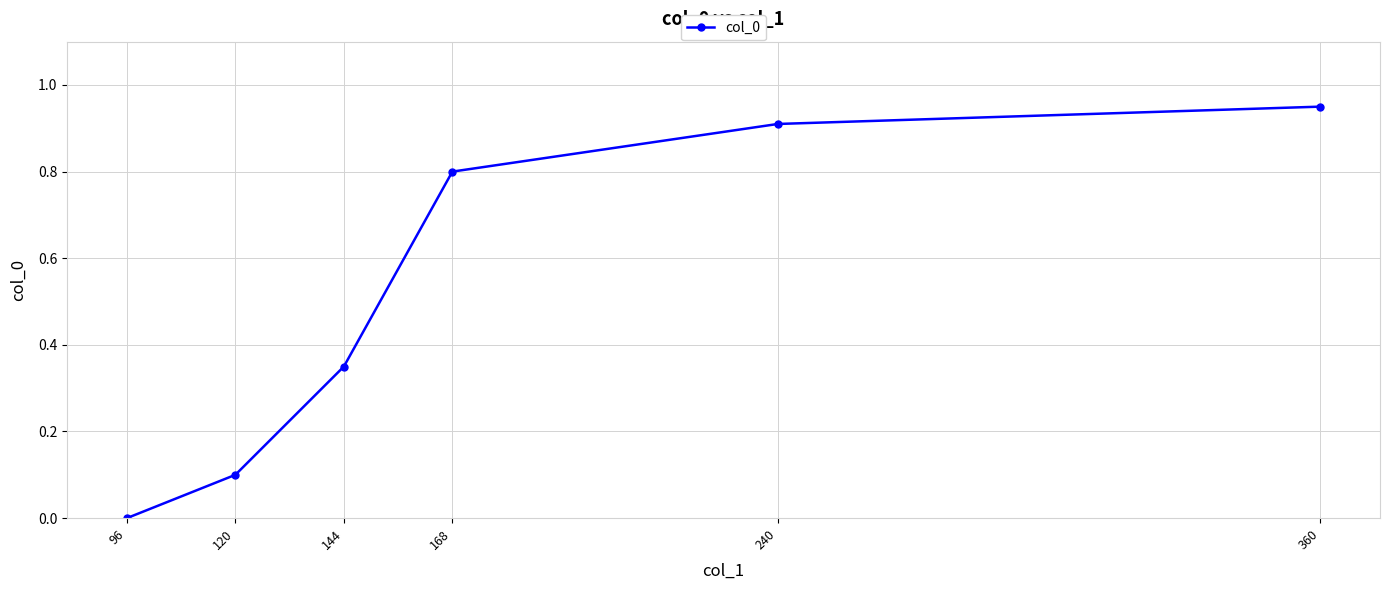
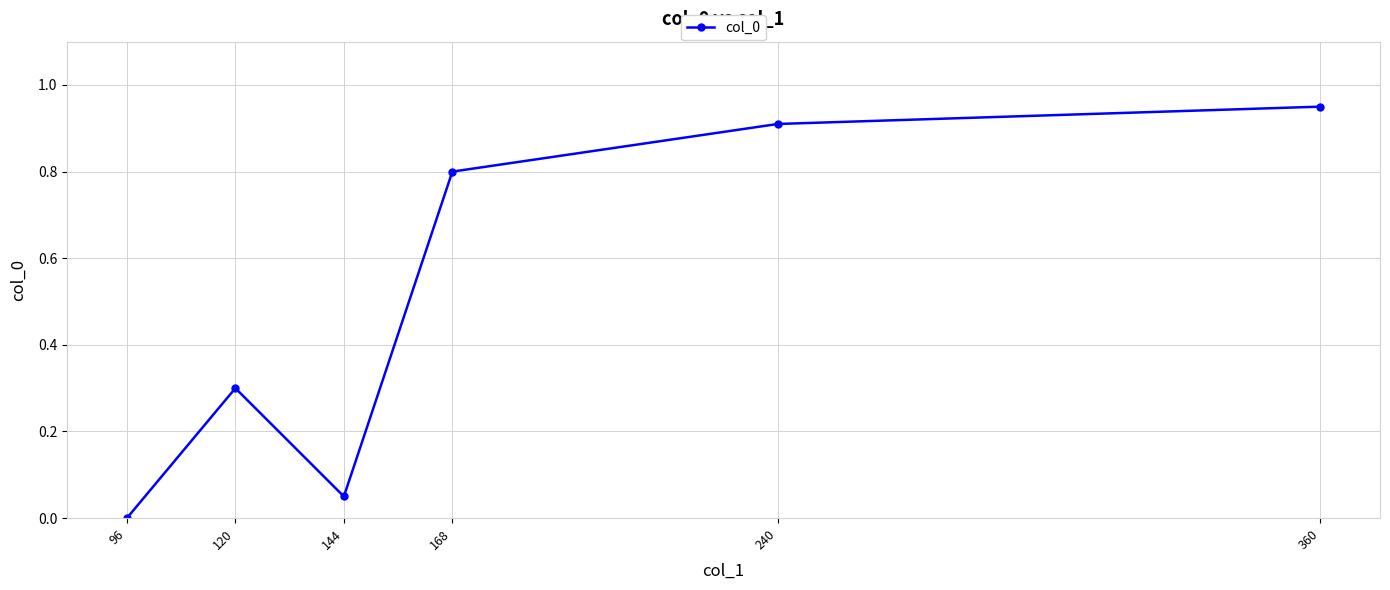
  {
    "96": 0.00,
-   "120": 0.1,
-   "144": 0.35,
+   "120": 0.3,
+   "144": 0.05,
    "168": 0.80,
    "240": 0.91,
    "360": 0.95
  }
